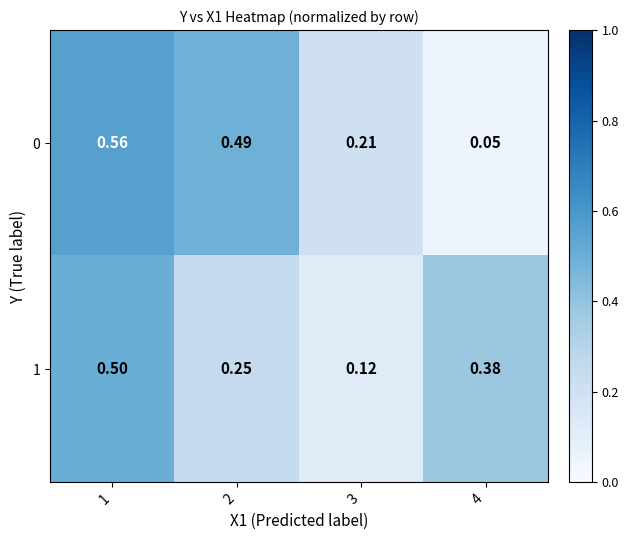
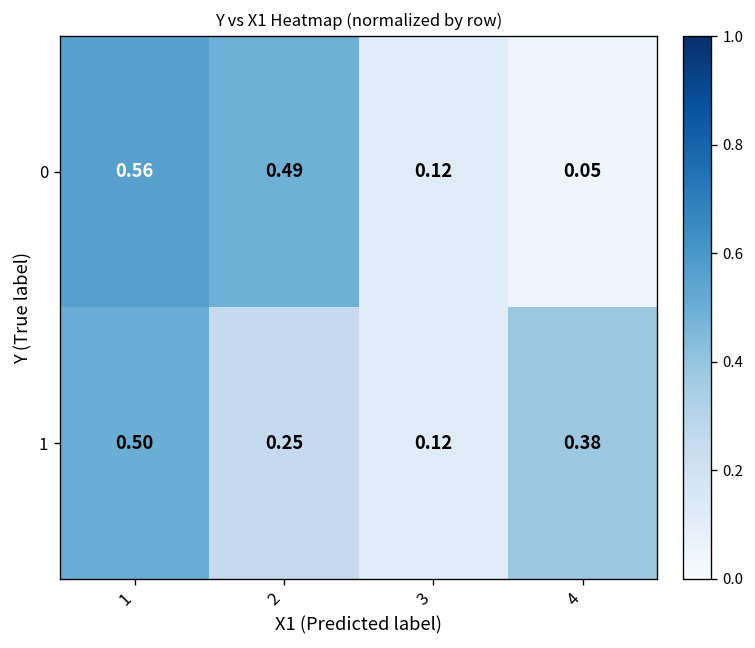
  {
    "0": {
      "1": 0.56,
      "2": 0.49,
-     "3": 0.21,
+     "3": 0.12,
      "4": 0.05
    },
    "1": {
      "1": 0.50,
      "2": 0.25,
      "3": 0.12,
      "4": 0.38
    }
  }
